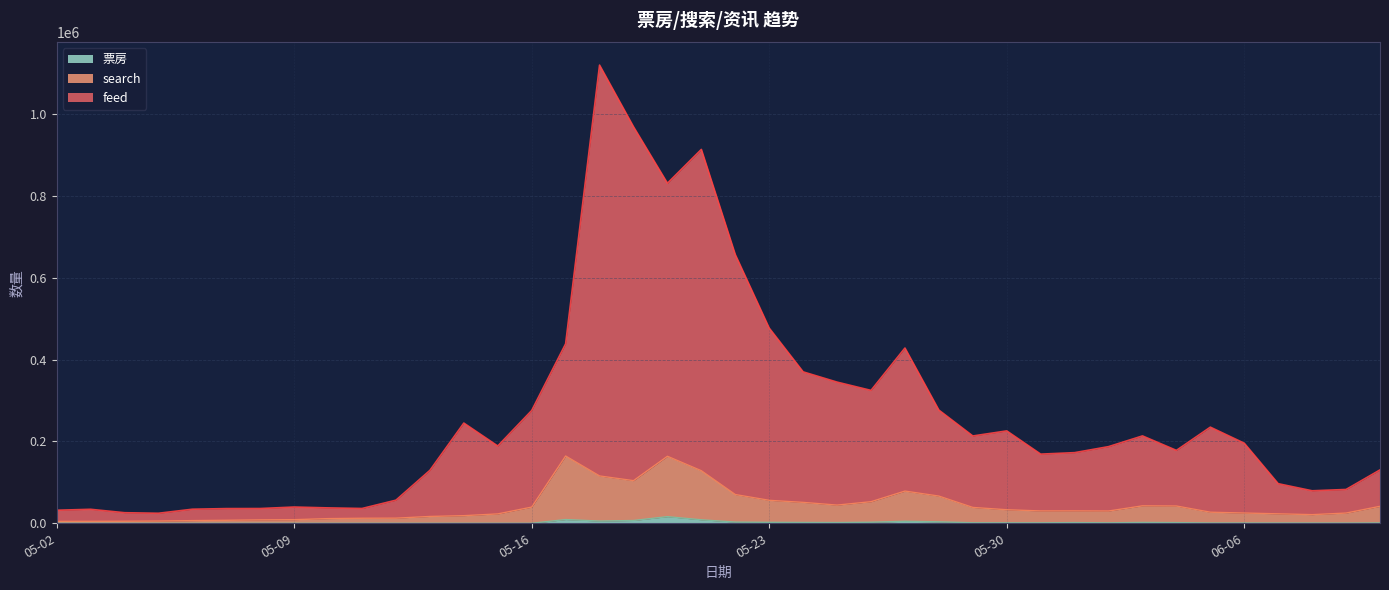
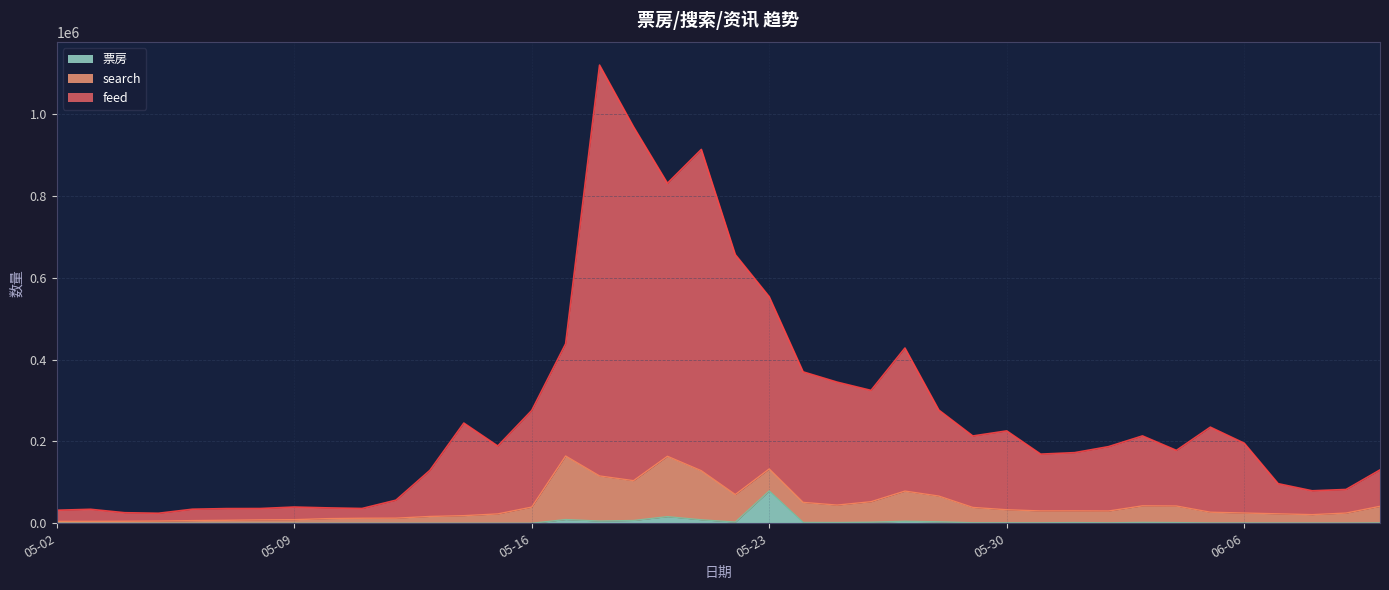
  {
    "票房": {
      "05-09": 0,
      "05-16": 0,
-     "05-23": 0,
+     "05-23": 80000,
      "05-30": 0,
      "06-06": 0
    }
  }
